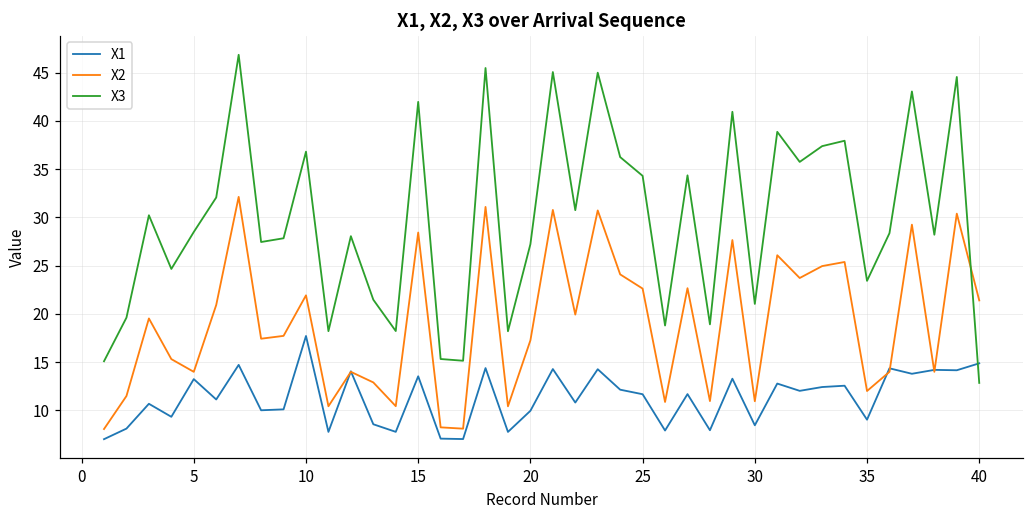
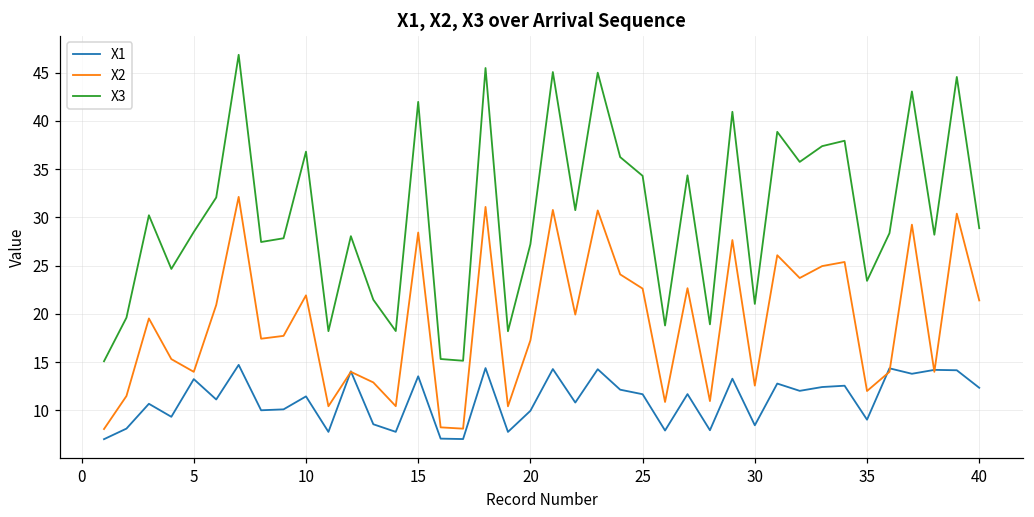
  {
    "X1": {
      "5": 13,
-     "10": 18,
+     "10": 11,
      "15": 14,
      "20": 10,
      "25": 12,
      "30": 8,
      "35": 9,
-     "40": 15
+     "40": 12
    },
    "X2": {
      "5": 14,
      "10": 22,
      "15": 28,
      "20": 17,
      "25": 23,
-     "30": 11,
+     "30": 13,
      "35": 12,
      "40": 21
    },
    "X3": {
      "5": 28,
      "10": 37,
      "15": 42,
      "20": 27,
      "25": 34,
      "30": 21,
      "35": 23,
-     "40": 13
+     "40": 29
    }
  }
